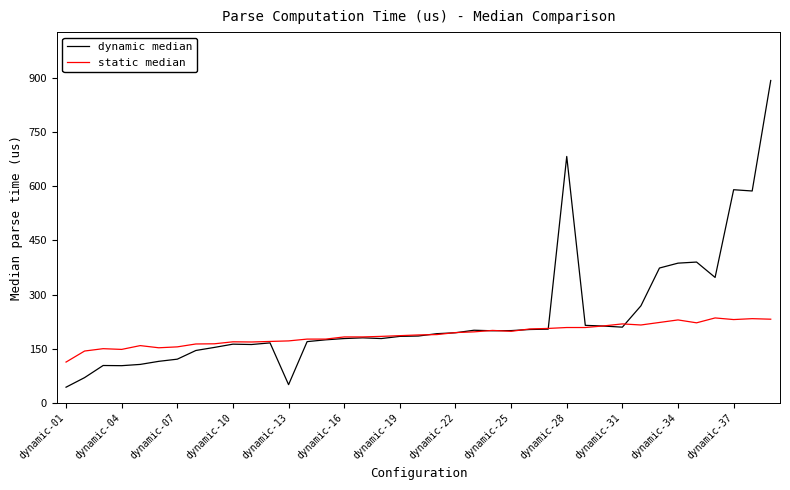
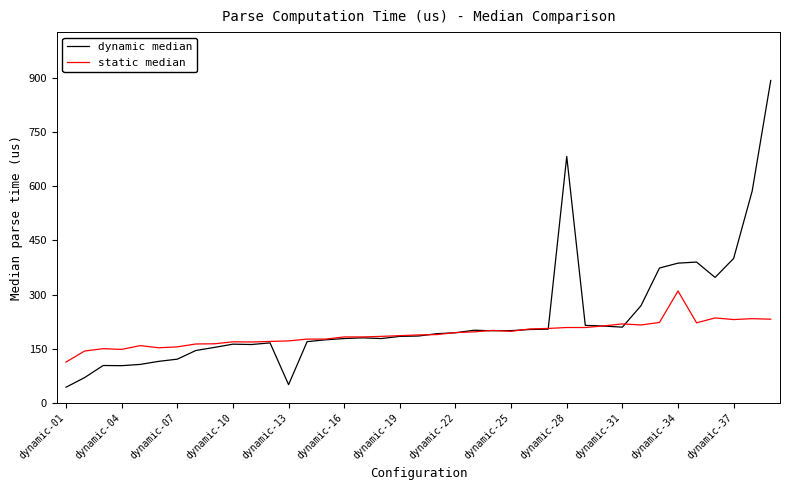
  {
    "dynamic median": {
      "dynamic-01": 40,
      "dynamic-04": 100,
      "dynamic-07": 120,
      "dynamic-13": 50,
      "dynamic-28": 680,
      "dynamic-31": 210,
      "dynamic-34": 390,
-     "dynamic-37": 590
+     "dynamic-37": 400
    },
    "static median": {
      "dynamic-01": 110,
      "dynamic-04": 150,
      "dynamic-07": 160,
      "dynamic-13": 170,
      "dynamic-28": 210,
      "dynamic-31": 220,
-     "dynamic-34": 230,
+     "dynamic-34": 310,
      "dynamic-37": 230
    }
  }
